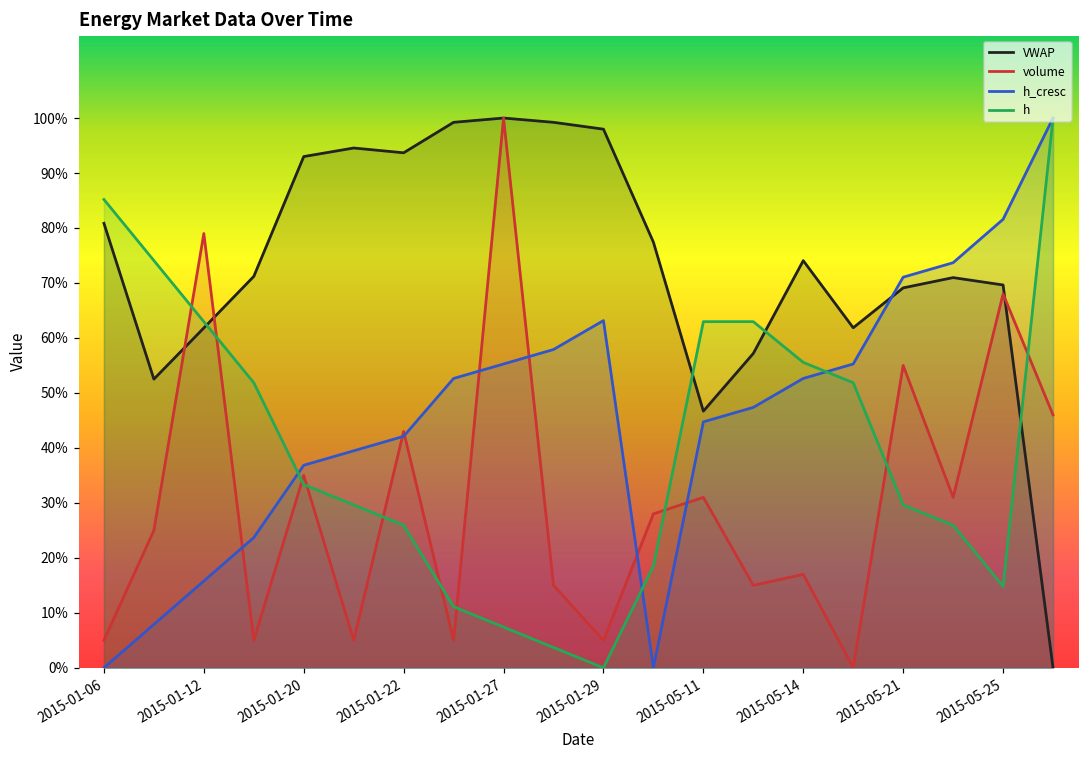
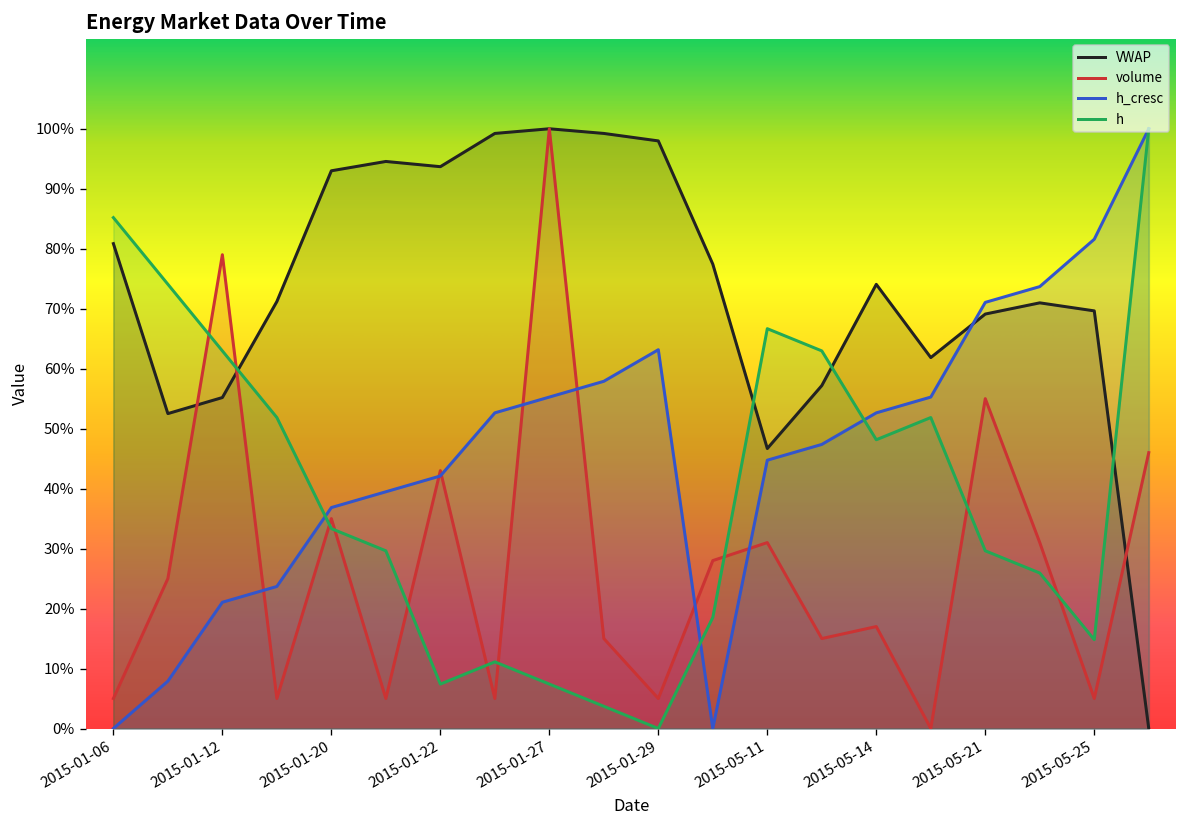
  {
    "VWAP": {
      "2015-01-06": "81%",
-     "2015-01-12": "62%",
+     "2015-01-12": "55%",
      "2015-01-20": "93%",
      "2015-01-22": "94%",
      "2015-01-29": "98%",
      "2015-05-11": "47%",
      "2015-05-14": "74%",
      "2015-05-21": "69%",
      "2015-05-25": "70%"
    },
    "volume": {
      "2015-01-06": "5%",
      "2015-01-12": "79%",
      "2015-01-20": "35%",
      "2015-01-22": "43%",
      "2015-01-29": "5%",
      "2015-05-11": "31%",
      "2015-05-14": "17%",
      "2015-05-21": "55%",
-     "2015-05-25": "68%"
+     "2015-05-25": "5%"
    },
    "h_cresc": {
      "2015-01-06": "0%",
-     "2015-01-12": "16%",
+     "2015-01-12": "21%",
      "2015-01-20": "37%",
      "2015-01-22": "42%",
      "2015-01-27": "55%",
      "2015-01-29": "63%",
      "2015-05-11": "45%",
      "2015-05-14": "53%",
      "2015-05-21": "71%",
      "2015-05-25": "82%"
    },
    "h": {
      "2015-01-06": "85%",
      "2015-01-12": "63%",
      "2015-01-20": "33%",
-     "2015-01-22": "26%",
+     "2015-01-22": "7%",
      "2015-01-27": "7%",
      "2015-01-29": "0%",
-     "2015-05-11": "63%",
-     "2015-05-14": "56%",
+     "2015-05-11": "67%",
+     "2015-05-14": "48%",
      "2015-05-21": "30%",
      "2015-05-25": "15%"
    }
  }
